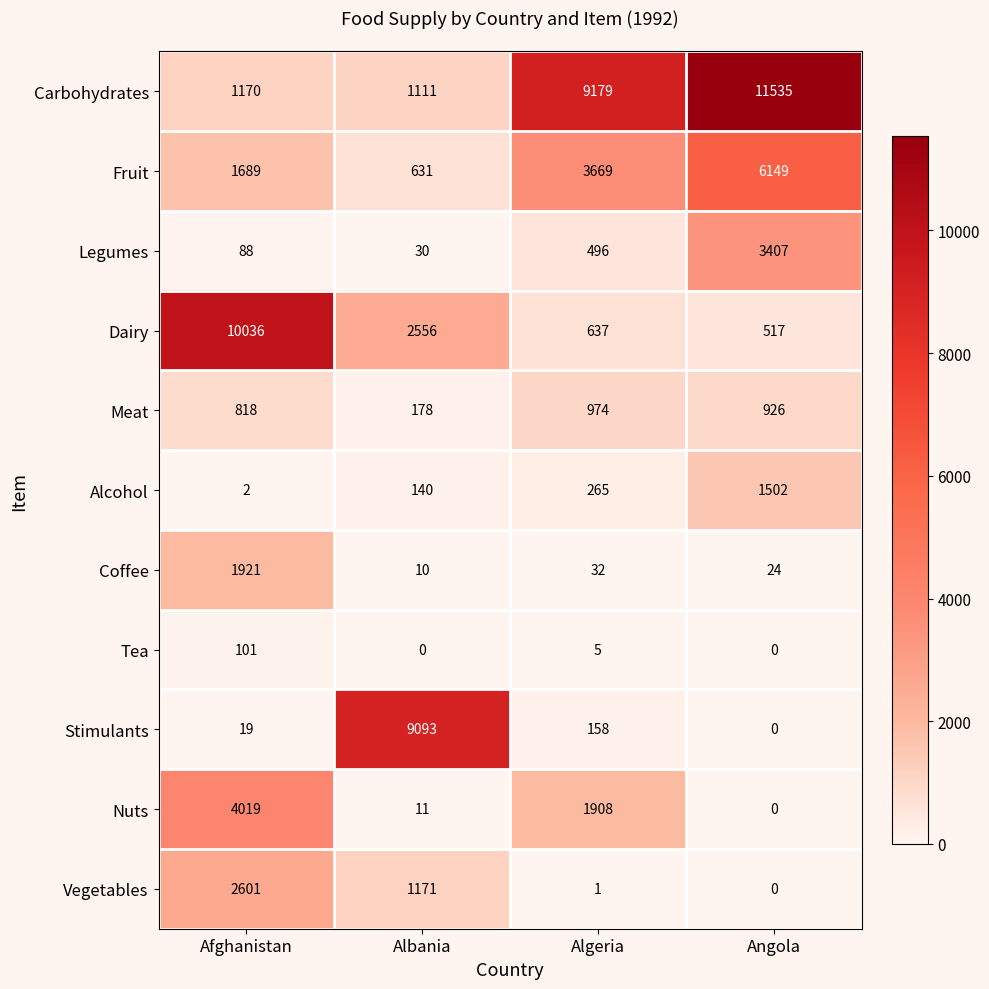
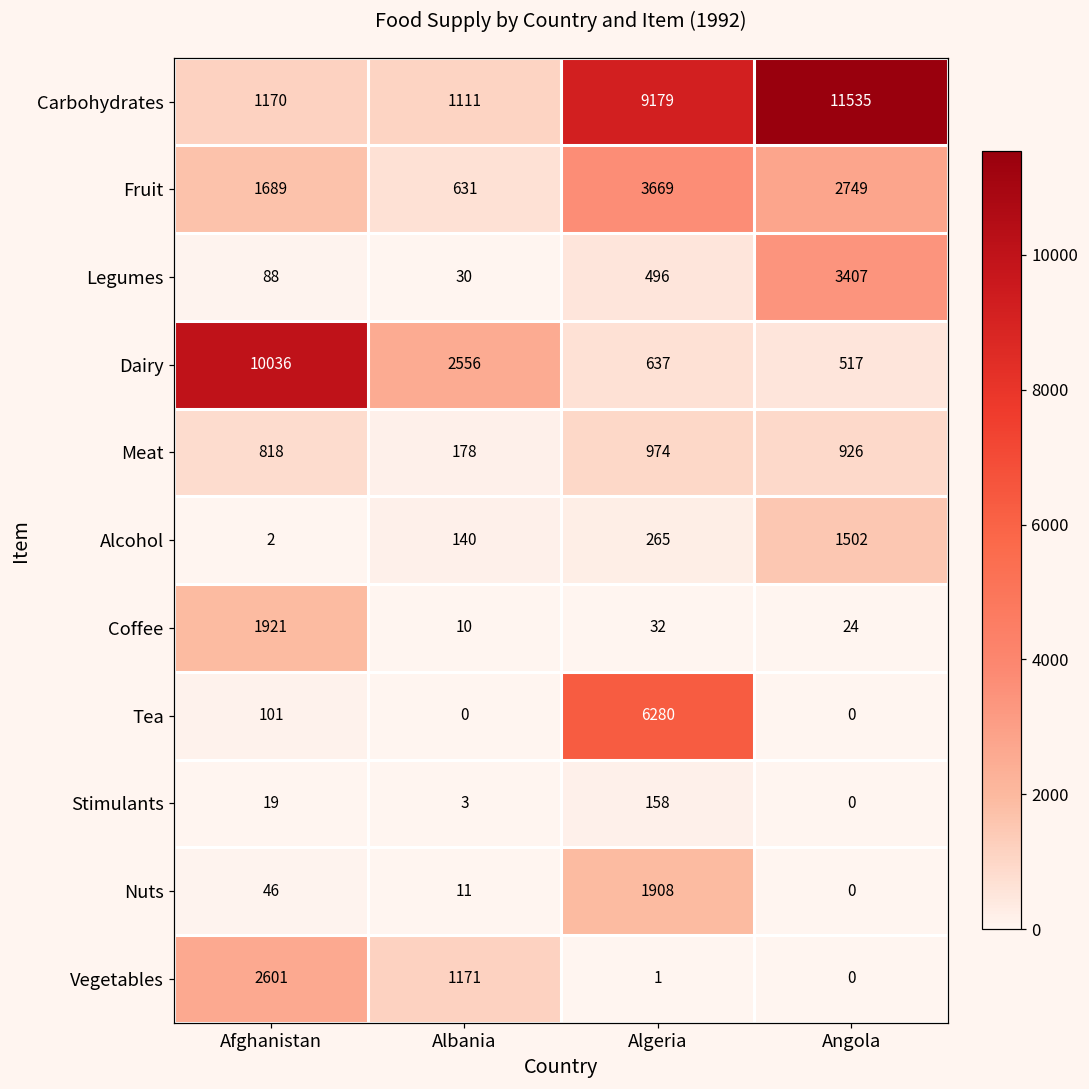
  {
    "Carbohydrates": {
      "Afghanistan": 1170,
      "Albania": 1111,
      "Algeria": 9179,
      "Angola": 11535
    },
    "Fruit": {
      "Afghanistan": 1689,
      "Albania": 631,
      "Algeria": 3669,
-     "Angola": 6149
+     "Angola": 2749
    },
    "Legumes": {
      "Afghanistan": 88,
      "Albania": 30,
      "Algeria": 496,
      "Angola": 3407
    },
    "Dairy": {
      "Afghanistan": 10036,
      "Albania": 2556,
      "Algeria": 637,
      "Angola": 517
    },
    "Meat": {
      "Afghanistan": 818,
      "Albania": 178,
      "Algeria": 974,
      "Angola": 926
    },
    "Alcohol": {
      "Afghanistan": 2,
      "Albania": 140,
      "Algeria": 265,
      "Angola": 1502
    },
    "Coffee": {
      "Afghanistan": 1921,
      "Albania": 10,
      "Algeria": 32,
      "Angola": 24
    },
    "Tea": {
      "Afghanistan": 101,
      "Albania": 0,
-     "Algeria": 5,
+     "Algeria": 6280,
      "Angola": 0
    },
    "Stimulants": {
      "Afghanistan": 19,
-     "Albania": 9093,
+     "Albania": 3,
      "Algeria": 158,
      "Angola": 0
    },
    "Nuts": {
-     "Afghanistan": 4019,
+     "Afghanistan": 46,
      "Albania": 11,
      "Algeria": 1908,
      "Angola": 0
    },
    "Vegetables": {
      "Afghanistan": 2601,
      "Albania": 1171,
      "Algeria": 1,
      "Angola": 0
    }
  }
